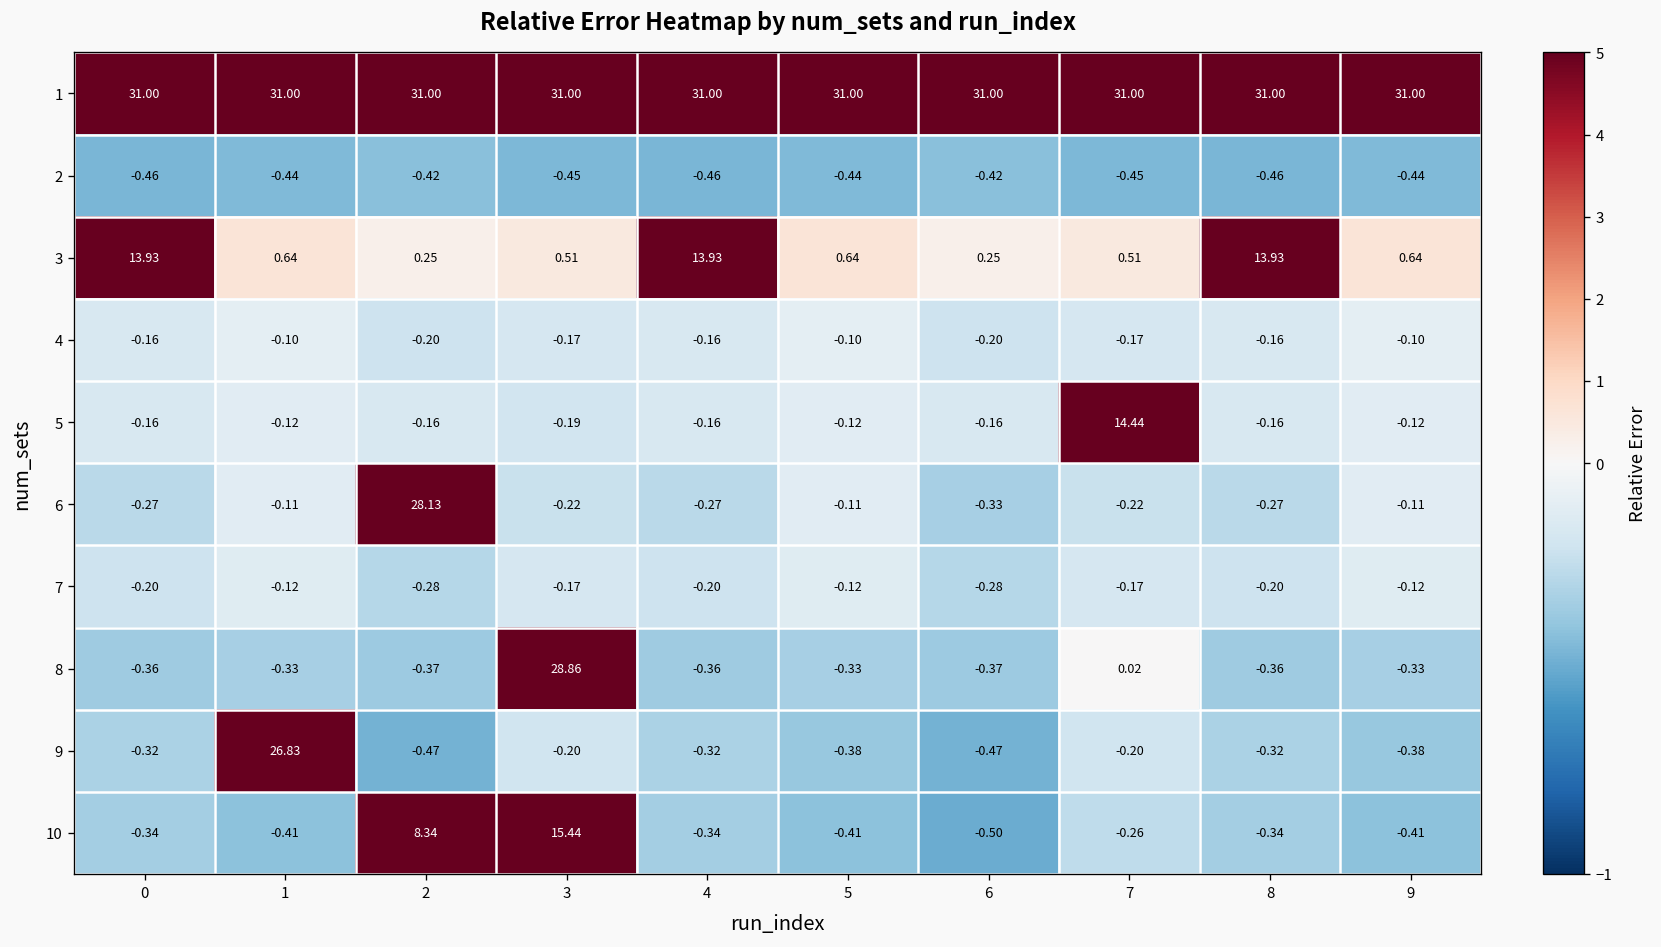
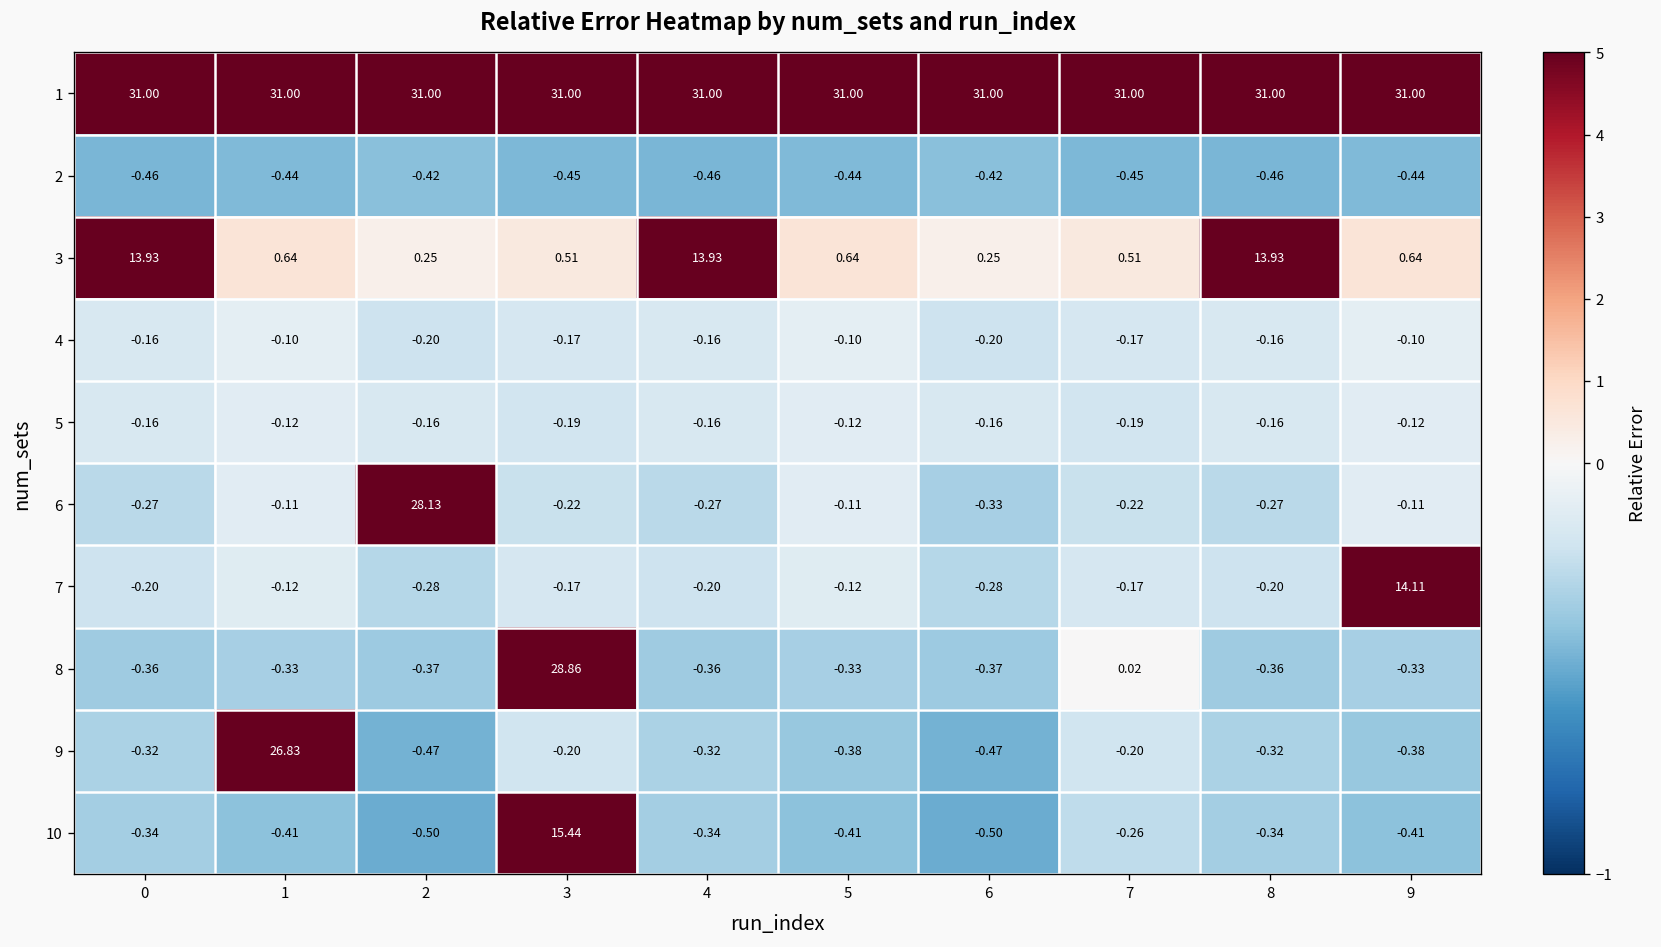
  {
    "1": {
      "0": 31.00,
      "1": 31.00,
      "2": 31.00,
      "3": 31.00,
      "4": 31.00,
      "5": 31.00,
      "6": 31.00,
      "7": 31.00,
      "8": 31.00,
      "9": 31.00
    },
    "2": {
      "0": -0.46,
      "1": -0.44,
      "2": -0.42,
      "3": -0.45,
      "4": -0.46,
      "5": -0.44,
      "6": -0.42,
      "7": -0.45,
      "8": -0.46,
      "9": -0.44
    },
    "3": {
      "0": 13.93,
      "1": 0.64,
      "2": 0.25,
      "3": 0.51,
      "4": 13.93,
      "5": 0.64,
      "6": 0.25,
      "7": 0.51,
      "8": 13.93,
      "9": 0.64
    },
    "4": {
      "0": -0.16,
      "1": -0.10,
      "2": -0.20,
      "3": -0.17,
      "4": -0.16,
      "5": -0.10,
      "6": -0.20,
      "7": -0.17,
      "8": -0.16,
      "9": -0.10
    },
    "5": {
      "0": -0.16,
      "1": -0.12,
      "2": -0.16,
      "3": -0.19,
      "4": -0.16,
      "5": -0.12,
      "6": -0.16,
-     "7": 14.44,
+     "7": -0.19,
      "8": -0.16,
      "9": -0.12
    },
    "6": {
      "0": -0.27,
      "1": -0.11,
      "2": 28.13,
      "3": -0.22,
      "4": -0.27,
      "5": -0.11,
      "6": -0.33,
      "7": -0.22,
      "8": -0.27,
      "9": -0.11
    },
    "7": {
      "0": -0.20,
      "1": -0.12,
      "2": -0.28,
      "3": -0.17,
      "4": -0.20,
      "5": -0.12,
      "6": -0.28,
      "7": -0.17,
      "8": -0.20,
-     "9": -0.12
+     "9": 14.11
    },
    "8": {
      "0": -0.36,
      "1": -0.33,
      "2": -0.37,
      "3": 28.86,
      "4": -0.36,
      "5": -0.33,
      "6": -0.37,
      "7": 0.02,
      "8": -0.36,
      "9": -0.33
    },
    "9": {
      "0": -0.32,
      "1": 26.83,
      "2": -0.47,
      "3": -0.20,
      "4": -0.32,
      "5": -0.38,
      "6": -0.47,
      "7": -0.20,
      "8": -0.32,
      "9": -0.38
    },
    "10": {
      "0": -0.34,
      "1": -0.41,
-     "2": 8.34,
+     "2": -0.50,
      "3": 15.44,
      "4": -0.34,
      "5": -0.41,
      "6": -0.50,
      "7": -0.26,
      "8": -0.34,
      "9": -0.41
    }
  }
